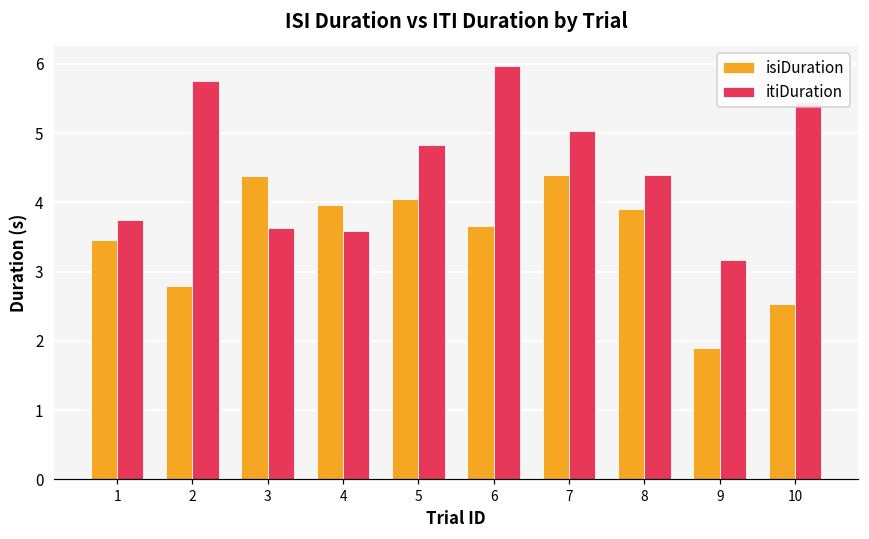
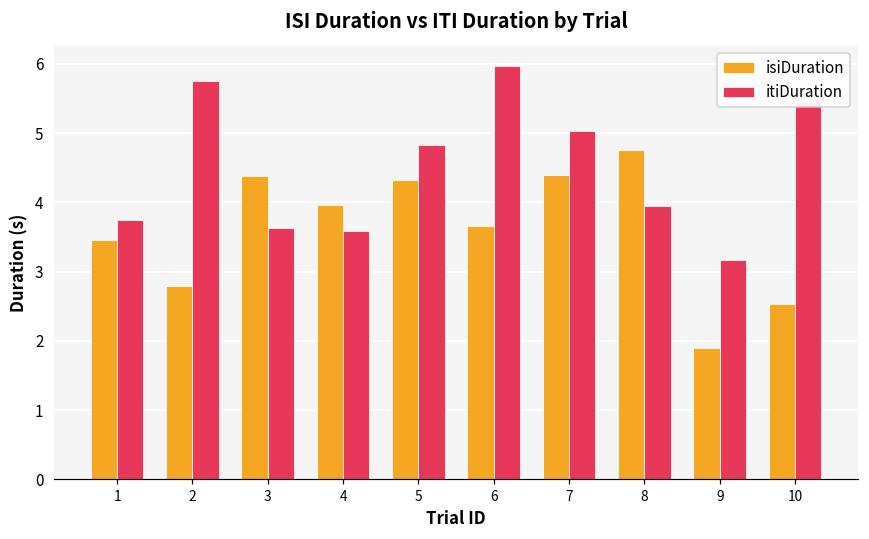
  {
    "isiDuration": {
      "1": 3.5,
      "2": 2.8,
      "3": 4.4,
      "4": 4.0,
-     "5": 4.0,
+     "5": 4.3,
      "6": 3.7,
      "7": 4.4,
-     "8": 3.9,
+     "8": 4.7,
      "9": 1.9,
      "10": 2.5
    },
    "itiDuration": {
      "1": 3.8,
      "2": 5.8,
      "3": 3.6,
      "4": 3.6,
      "5": 4.8,
      "6": 6.0,
      "7": 5.0,
-     "8": 4.4,
+     "8": 3.9,
      "9": 3.2
    }
  }
